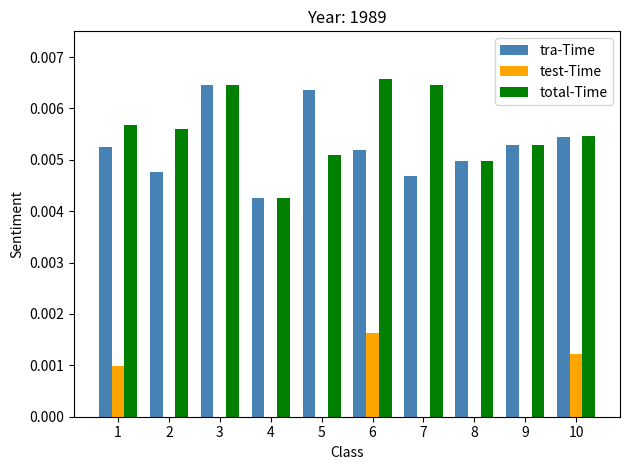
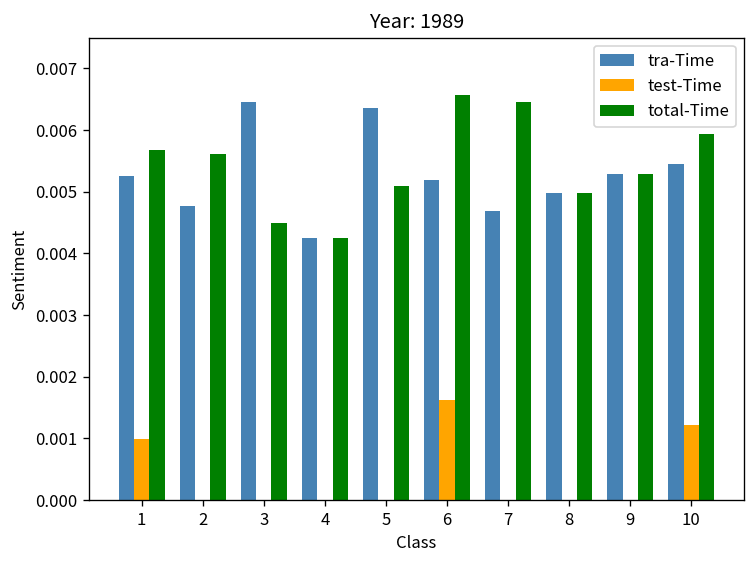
  {
    "tra-Time": {
      "1": 0.0053,
      "2": 0.0048,
      "3": 0.0065,
      "4": 0.0042,
      "5": 0.0064,
      "6": 0.0052,
      "7": 0.0047,
      "8": 0.0050,
      "9": 0.0053,
      "10": 0.0054
    },
    "test-Time": {
      "1": 0.0010,
      "2": 0.0000,
      "3": 0.0000,
      "4": 0.0000,
      "5": 0.0000,
      "6": 0.0016,
      "7": 0.0000,
      "8": 0.0000,
      "9": 0.0000,
      "10": 0.0012
    },
    "total-Time": {
      "1": 0.0057,
      "2": 0.0056,
-     "3": 0.0065,
+     "3": 0.0045,
      "4": 0.0042,
      "5": 0.0051,
      "6": 0.0066,
      "7": 0.0065,
      "8": 0.0050,
      "9": 0.0053,
-     "10": 0.0055
+     "10": 0.0059
    }
  }
